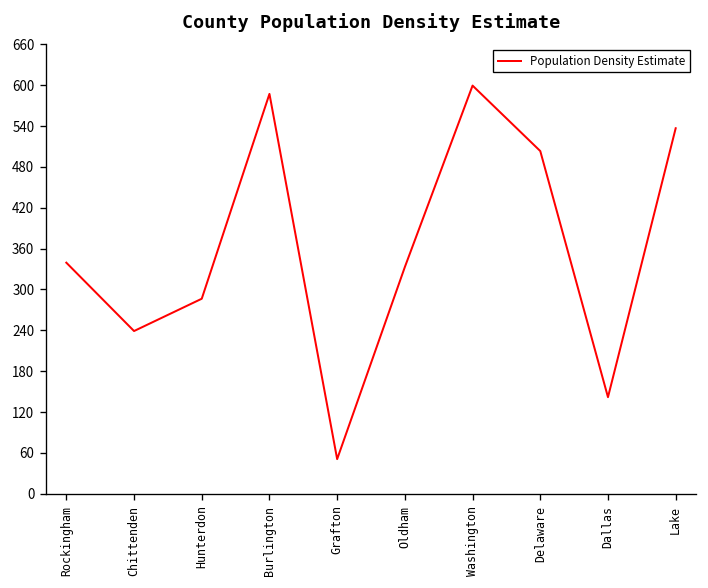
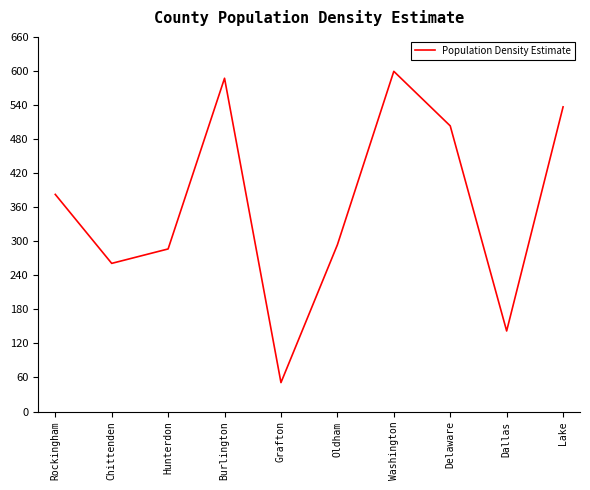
  {
-   "Rockingham": 340,
-   "Chittenden": 240,
+   "Rockingham": 380,
+   "Chittenden": 260,
    "Hunterdon": 290,
    "Burlington": 590,
    "Grafton": 50,
-   "Oldham": 330,
+   "Oldham": 290,
    "Washington": 600,
    "Delaware": 500,
    "Dallas": 140,
    "Lake": 540
  }
